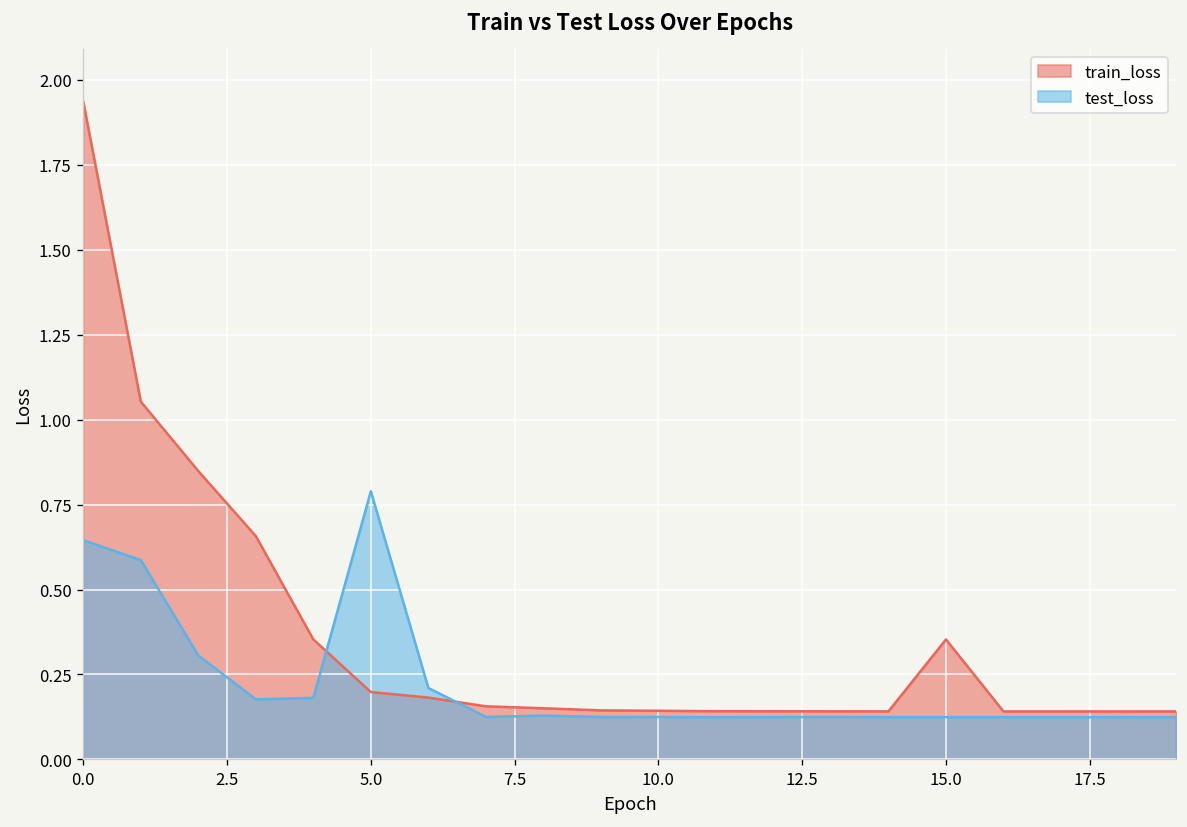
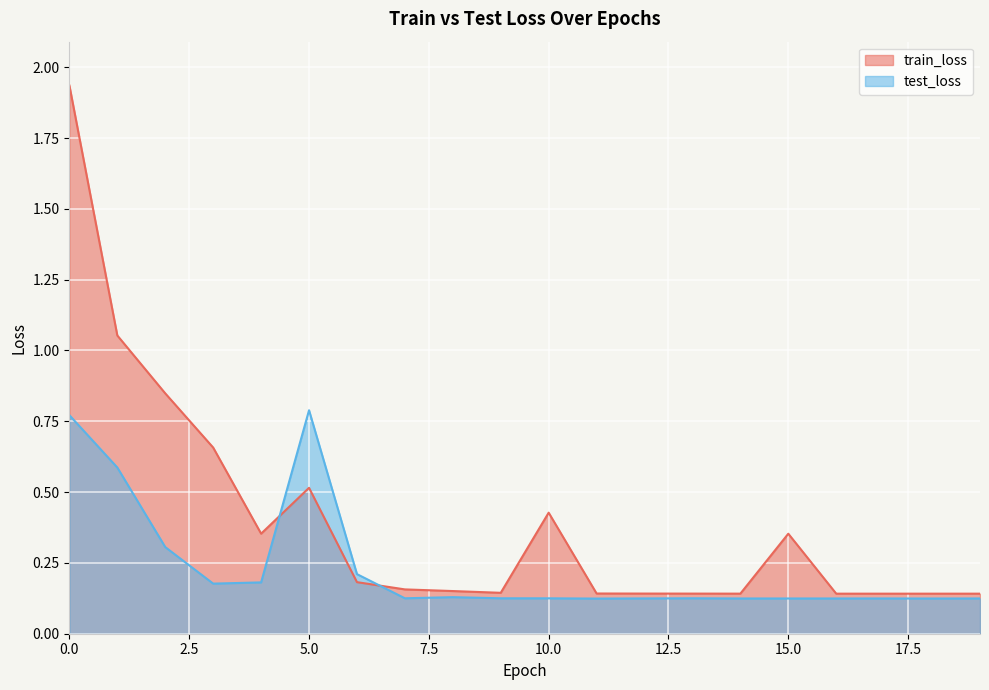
  {
    "train_loss": {
      "0.0": 1.94,
-     "5.0": 0.20,
-     "10.0": 0.14,
+     "5.0": 0.52,
+     "10.0": 0.43,
      "15.0": 0.35
    },
    "test_loss": {
-     "0.0": 0.65,
+     "0.0": 0.77,
      "5.0": 0.79,
      "10.0": 0.12,
      "15.0": 0.12
    }
  }
